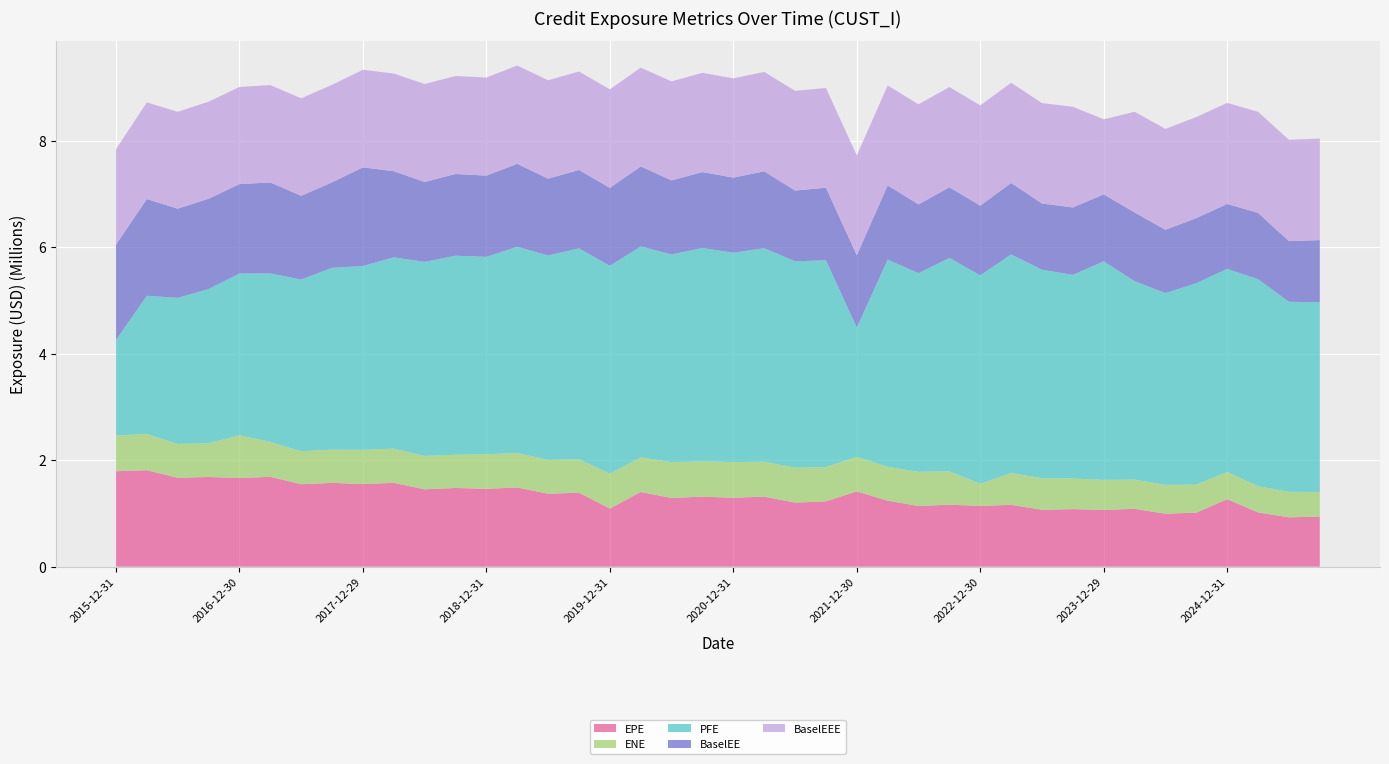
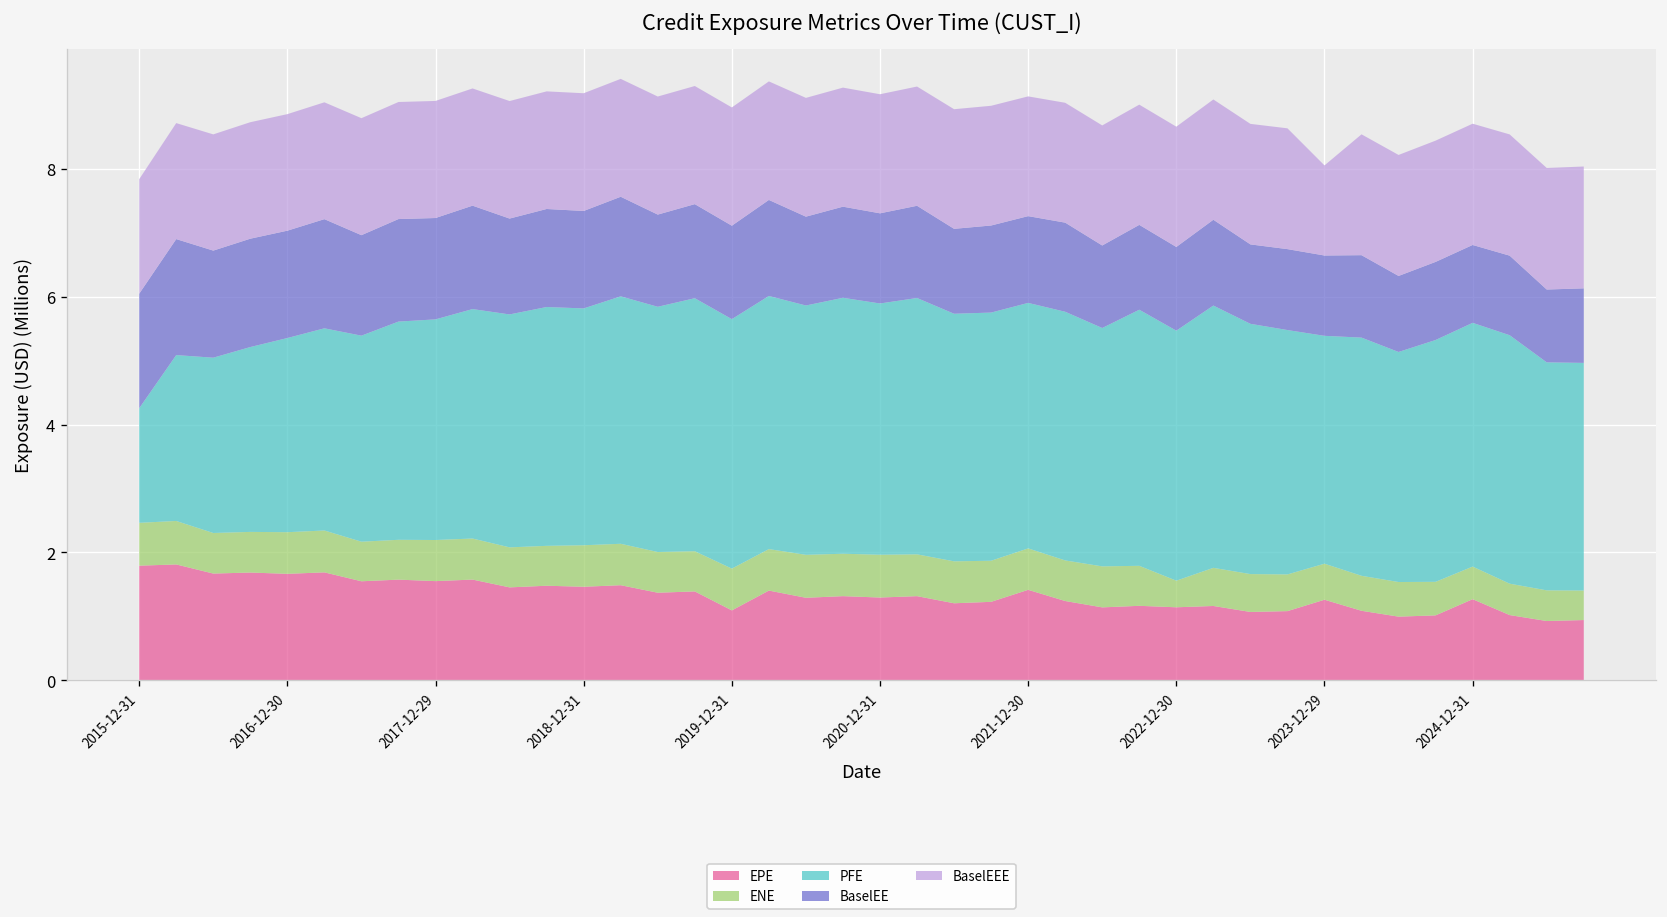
  {
    "EPE": {
      "2015-12-31": 1.8,
      "2016-12-30": 1.7,
      "2017-12-29": 1.6,
      "2018-12-31": 1.5,
      "2019-12-31": 1.1,
      "2020-12-31": 1.3,
      "2021-12-30": 1.4,
      "2022-12-30": 1.1,
-     "2023-12-29": 1.1,
+     "2023-12-29": 1.3,
      "2024-12-31": 1.3
    },
    "ENE": {
      "2015-12-31": 0.7,
-     "2016-12-30": 0.8,
+     "2016-12-30": 0.7,
      "2017-12-29": 0.6,
      "2018-12-31": 0.6,
      "2019-12-31": 0.7,
      "2020-12-31": 0.7,
      "2021-12-30": 0.6,
      "2022-12-30": 0.4,
      "2023-12-29": 0.6,
      "2024-12-31": 0.5
    },
    "PFE": {
      "2015-12-31": 1.8,
      "2016-12-30": 3.0,
      "2017-12-29": 3.5,
      "2018-12-31": 3.7,
      "2019-12-31": 3.9,
      "2020-12-31": 3.9,
-     "2021-12-30": 2.4,
+     "2021-12-30": 3.8,
      "2022-12-30": 3.9,
-     "2023-12-29": 4.1,
+     "2023-12-29": 3.6,
      "2024-12-31": 3.8
    },
    "BaselEE": {
      "2015-12-31": 1.8,
      "2016-12-30": 1.7,
-     "2017-12-29": 1.9,
+     "2017-12-29": 1.6,
      "2018-12-31": 1.5,
      "2019-12-31": 1.5,
      "2020-12-31": 1.4,
      "2021-12-30": 1.4,
      "2022-12-30": 1.3,
      "2023-12-29": 1.3,
      "2024-12-31": 1.2
    },
    "BaselEEE": {
      "2015-12-31": 1.8,
      "2016-12-30": 1.8,
      "2017-12-29": 1.8,
      "2018-12-31": 1.8,
      "2019-12-31": 1.9,
      "2020-12-31": 1.9,
      "2021-12-30": 1.9,
      "2022-12-30": 1.9,
      "2023-12-29": 1.4,
      "2024-12-31": 1.9
    }
  }
